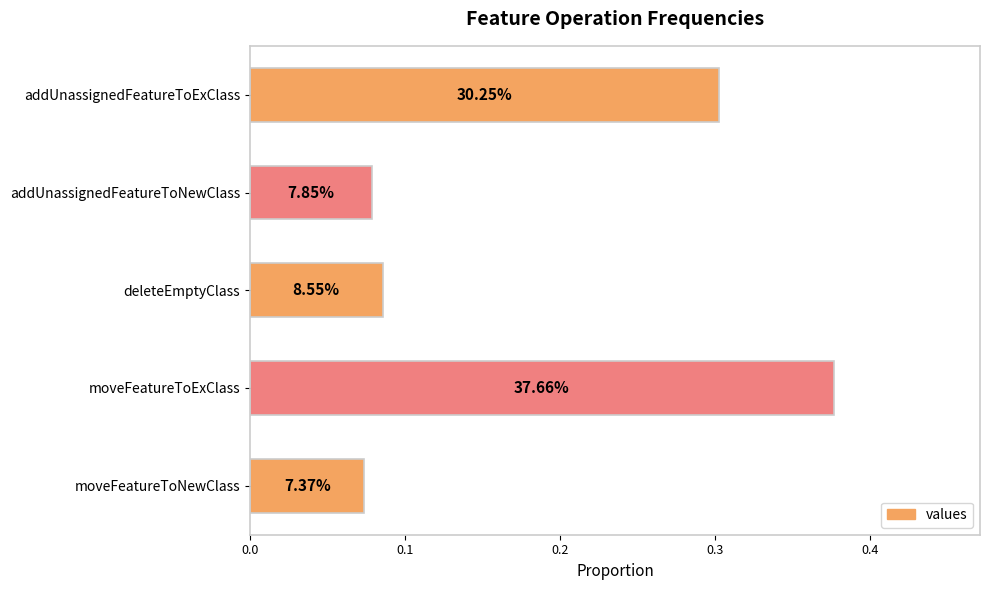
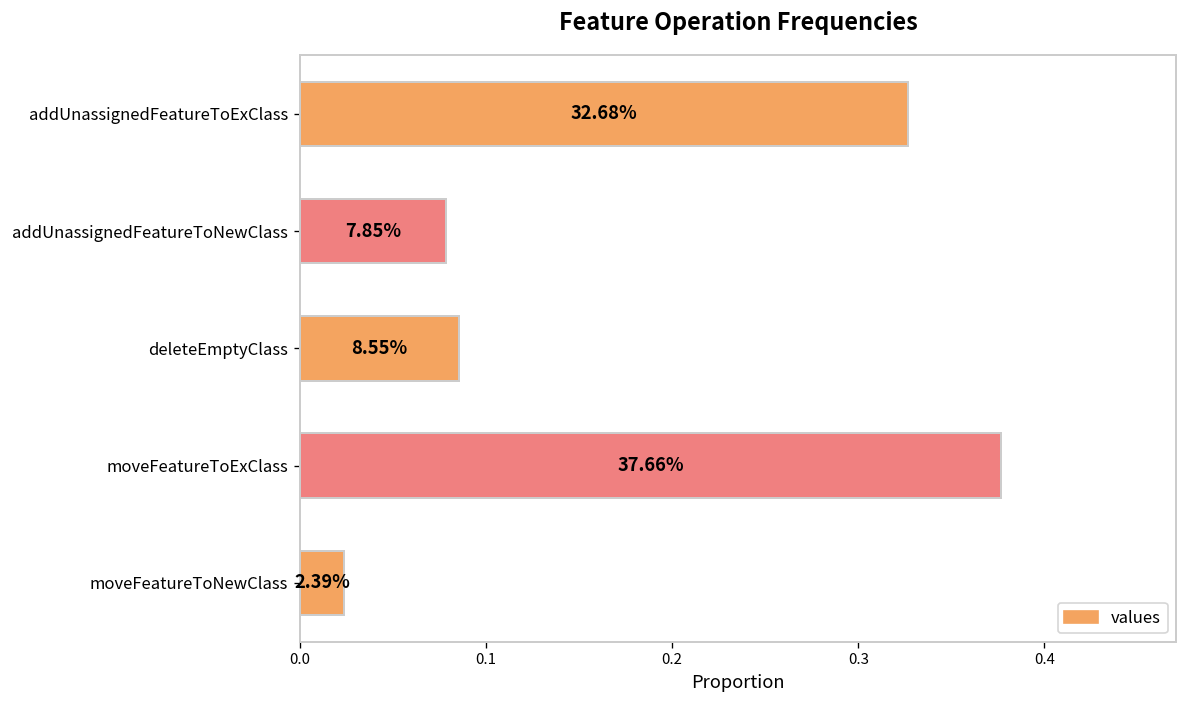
  {
-   "addUnassignedFeatureToExClass": "30.25%",
+   "addUnassignedFeatureToExClass": "32.68%",
    "addUnassignedFeatureToNewClass": "7.85%",
    "deleteEmptyClass": "8.55%",
    "moveFeatureToExClass": "37.66%",
-   "moveFeatureToNewClass": "7.37%"
+   "moveFeatureToNewClass": "2.39%"
  }
